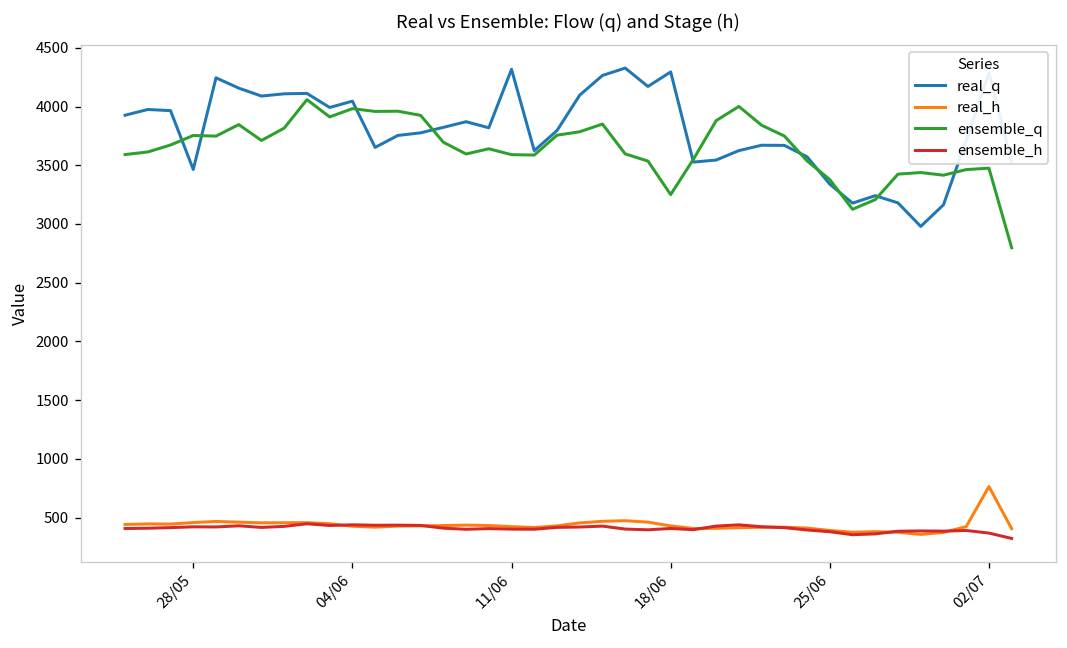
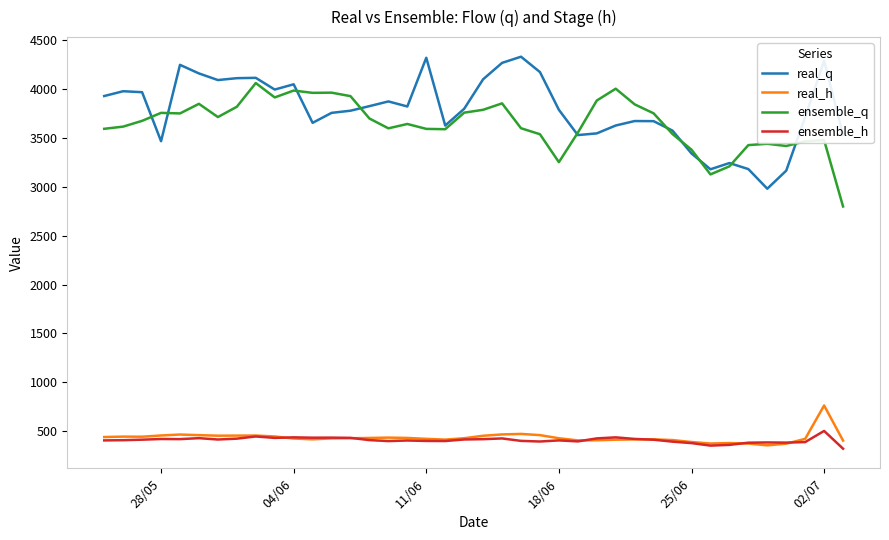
  {
    "real_q": {
      "28/05": 3500,
      "04/06": 4000,
      "11/06": 4300,
-     "18/06": 4300,
+     "18/06": 3800,
      "25/06": 3300
    },
    "real_h": {
      "28/05": 500,
      "02/07": 800
    },
    "ensemble_q": {
      "28/05": 3800,
      "04/06": 4000,
      "11/06": 3600,
      "18/06": 3300,
      "25/06": 3400
    },
    "ensemble_h": {
      "28/05": 400,
-     "02/07": 400
+     "02/07": 500
    }
  }
